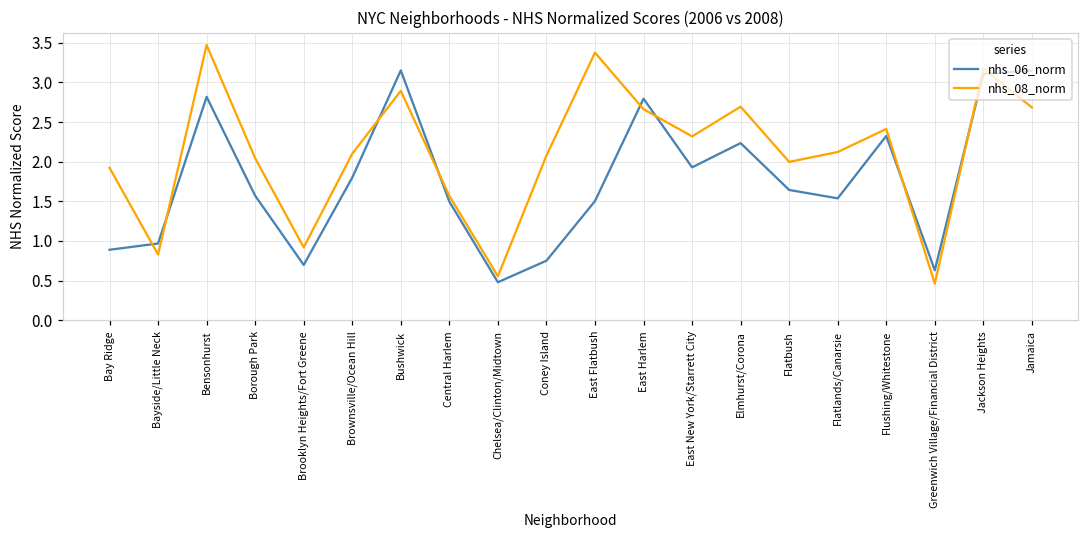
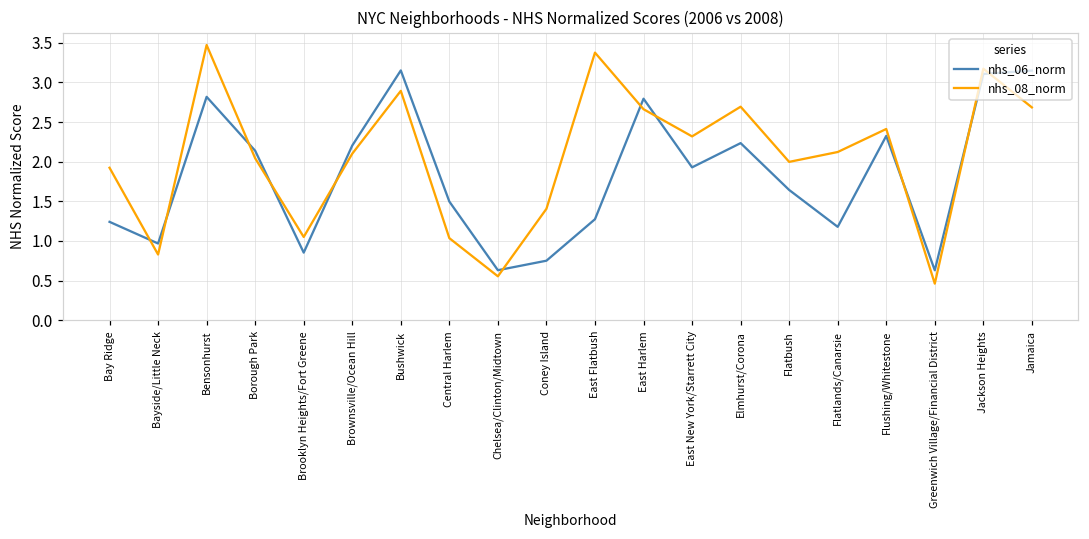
  {
    "nhs_06_norm": {
-     "Bay Ridge": 0.9,
+     "Bay Ridge": 1.2,
      "Bayside/Little Neck": 1.0,
      "Bensonhurst": 2.8,
-     "Borough Park": 1.6,
-     "Brooklyn Heights/Fort Greene": 0.7,
-     "Brownsville/Ocean Hill": 1.8,
+     "Borough Park": 2.1,
+     "Brooklyn Heights/Fort Greene": 0.9,
+     "Brownsville/Ocean Hill": 2.2,
      "Bushwick": 3.2,
      "Central Harlem": 1.5,
-     "Chelsea/Clinton/Midtown": 0.5,
+     "Chelsea/Clinton/Midtown": 0.6,
      "Coney Island": 0.8,
-     "East Flatbush": 1.5,
+     "East Flatbush": 1.3,
      "East Harlem": 2.8,
      "East New York/Starrett City": 1.9,
      "Elmhurst/Corona": 2.2,
      "Flatbush": 1.6,
-     "Flatlands/Canarsie": 1.5,
+     "Flatlands/Canarsie": 1.2,
      "Flushing/Whitestone": 2.3,
      "Greenwich Village/Financial District": 0.6
    },
    "nhs_08_norm": {
      "Bay Ridge": 1.9,
      "Bayside/Little Neck": 0.8,
      "Bensonhurst": 3.5,
      "Borough Park": 2.0,
-     "Brooklyn Heights/Fort Greene": 0.9,
+     "Brooklyn Heights/Fort Greene": 1.1,
      "Brownsville/Ocean Hill": 2.1,
      "Bushwick": 2.9,
-     "Central Harlem": 1.6,
+     "Central Harlem": 1.0,
      "Chelsea/Clinton/Midtown": 0.6,
-     "Coney Island": 2.1,
+     "Coney Island": 1.4,
      "East Flatbush": 3.4,
      "East Harlem": 2.7,
      "East New York/Starrett City": 2.3,
      "Elmhurst/Corona": 2.7,
      "Flatbush": 2.0,
      "Flatlands/Canarsie": 2.1,
      "Flushing/Whitestone": 2.4,
      "Greenwich Village/Financial District": 0.5,
      "Jamaica": 2.7
    }
  }
